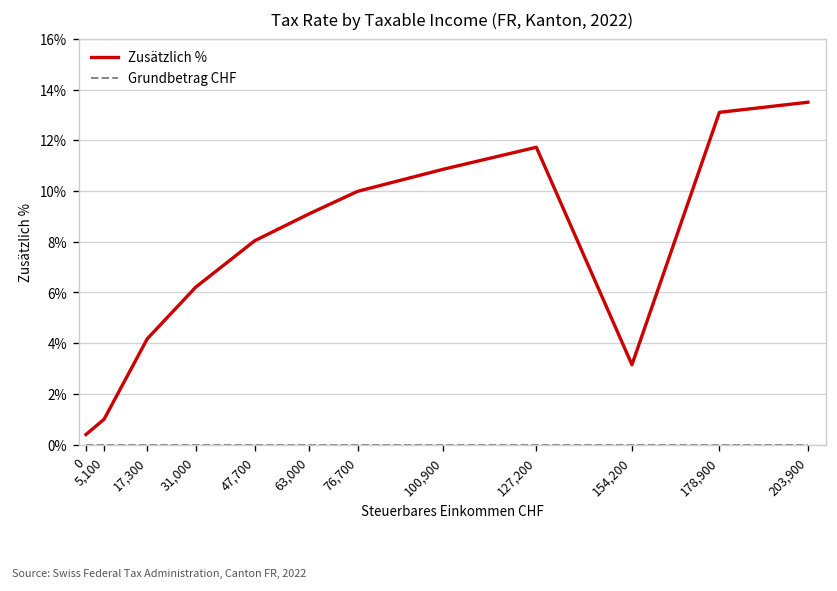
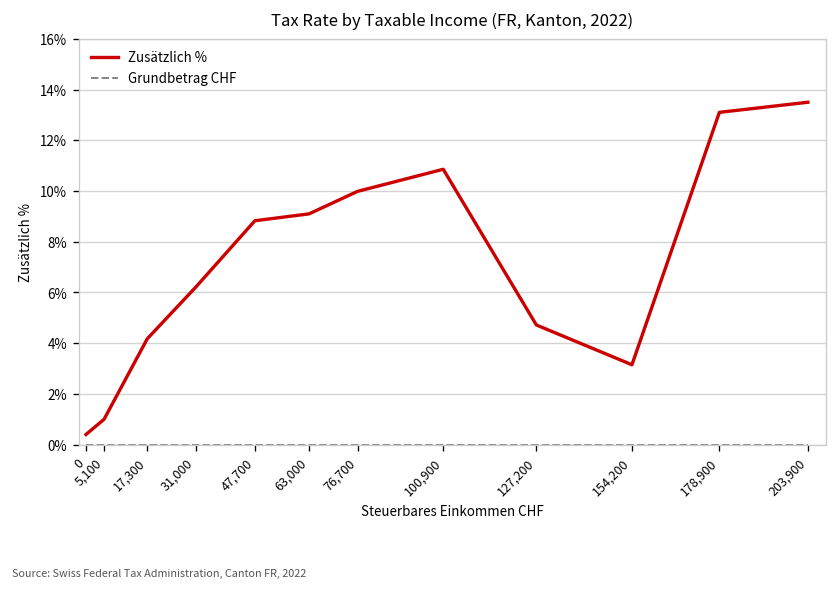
  {
    "Zusätzlich %": {
      "0": "0.4%",
      "5,100": "1.0%",
      "17,300": "4.2%",
      "31,000": "6.2%",
-     "47,700": "8.0%",
+     "47,700": "8.8%",
      "63,000": "9.1%",
      "76,700": "10.0%",
      "100,900": "10.9%",
-     "127,200": "11.7%",
+     "127,200": "4.7%",
      "154,200": "3.1%",
      "178,900": "13.1%",
      "203,900": "13.5%"
    },
    "Grundbetrag CHF": {
      "0": "0.0%",
      "5,100": "0.0%",
      "17,300": "0.0%",
      "31,000": "0.0%",
      "47,700": "0.0%",
      "63,000": "0.0%",
      "76,700": "0.0%",
      "100,900": "0.0%",
      "127,200": "0.0%",
      "154,200": "0.0%",
      "178,900": "0.0%",
      "203,900": "0.0%"
    }
  }
